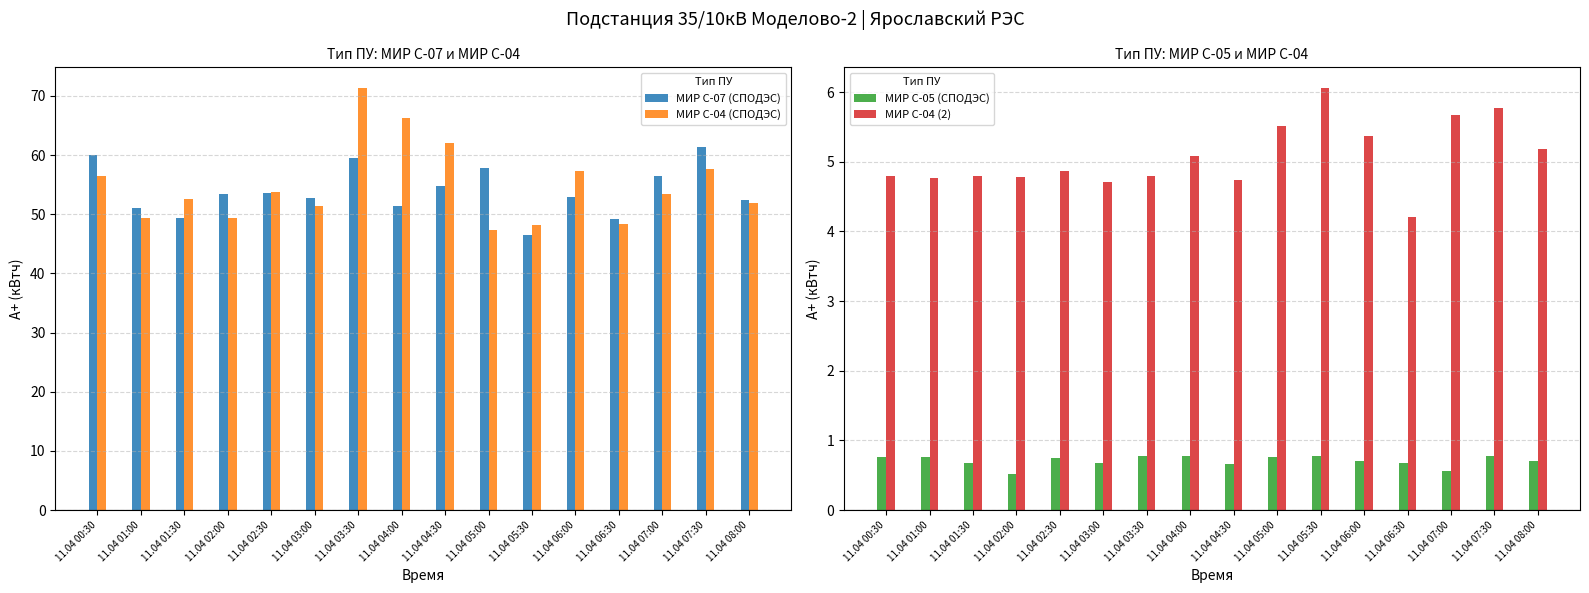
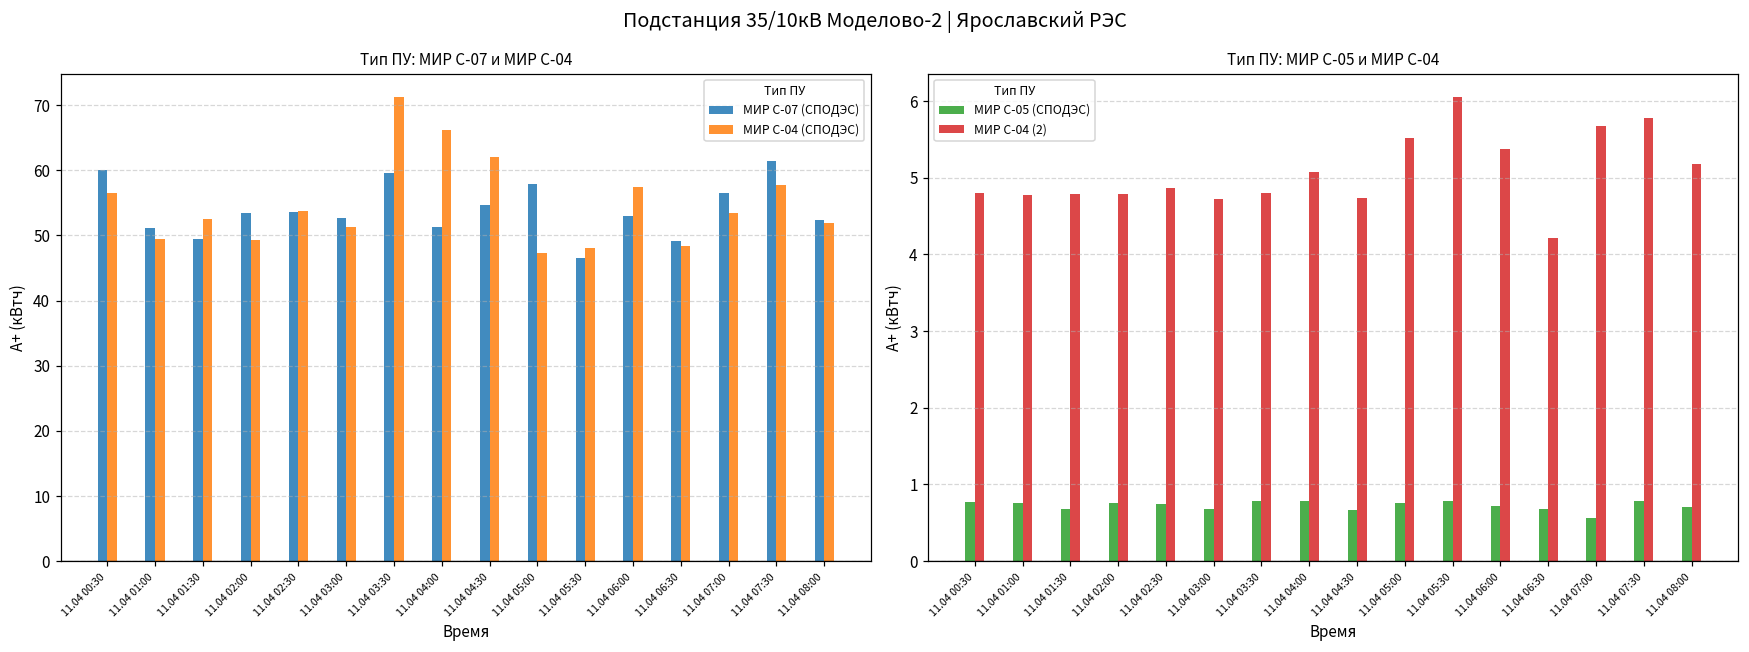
  {
    "Тип ПУ: МИР С-07 и МИР С-04": {
      "МИР С-07 (СПОДЭС)": {
        "11.04 00:30": 60,
        "11.04 01:00": 51,
        "11.04 01:30": 49,
        "11.04 02:00": 53,
        "11.04 02:30": 54,
        "11.04 03:00": 53,
        "11.04 03:30": 60,
        "11.04 04:00": 51,
        "11.04 04:30": 55,
        "11.04 05:00": 58,
        "11.04 05:30": 47,
        "11.04 06:00": 53,
        "11.04 06:30": 49,
        "11.04 07:00": 57,
        "11.04 07:30": 61,
        "11.04 08:00": 52
      },
      "МИР С-04 (СПОДЭС)": {
        "11.04 00:30": 57,
        "11.04 01:00": 49,
        "11.04 01:30": 53,
        "11.04 02:00": 49,
        "11.04 02:30": 54,
        "11.04 03:00": 51,
        "11.04 03:30": 71,
        "11.04 04:00": 66,
        "11.04 04:30": 62,
        "11.04 05:00": 47,
        "11.04 05:30": 48,
        "11.04 06:00": 57,
        "11.04 06:30": 48,
        "11.04 07:00": 53,
        "11.04 07:30": 58,
        "11.04 08:00": 52
      }
    },
    "Тип ПУ: МИР С-05 и МИР С-04": {
      "МИР С-05 (СПОДЭС)": {
        "11.04 00:30": 0.8,
        "11.04 01:00": 0.8,
        "11.04 01:30": 0.7,
-       "11.04 02:00": 0.5,
+       "11.04 02:00": 0.8,
        "11.04 02:30": 0.7,
        "11.04 03:00": 0.7,
        "11.04 03:30": 0.8,
        "11.04 04:00": 0.8,
        "11.04 04:30": 0.7,
        "11.04 05:00": 0.8,
        "11.04 05:30": 0.8,
        "11.04 06:00": 0.7,
        "11.04 06:30": 0.7,
        "11.04 07:00": 0.6,
        "11.04 07:30": 0.8,
        "11.04 08:00": 0.7
      },
      "МИР С-04 (2)": {
        "11.04 00:30": 4.8,
        "11.04 01:00": 4.8,
        "11.04 01:30": 4.8,
        "11.04 02:00": 4.8,
        "11.04 02:30": 4.9,
        "11.04 03:00": 4.7,
        "11.04 03:30": 4.8,
        "11.04 04:00": 5.1,
        "11.04 04:30": 4.7,
        "11.04 05:00": 5.5,
        "11.04 05:30": 6.1,
        "11.04 06:00": 5.4,
        "11.04 06:30": 4.2,
        "11.04 07:00": 5.7,
        "11.04 07:30": 5.8,
        "11.04 08:00": 5.2
      }
    }
  }
